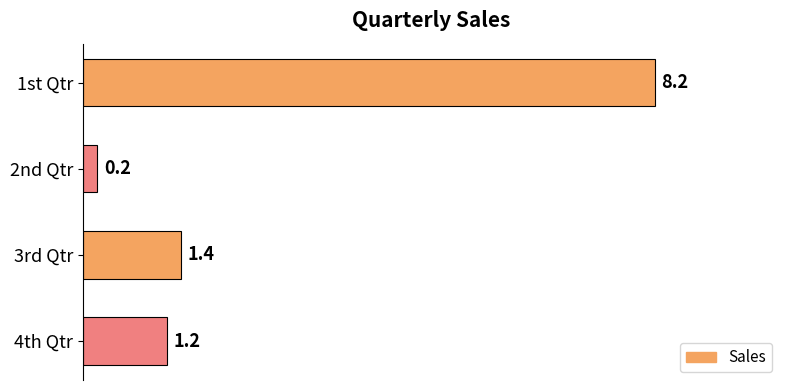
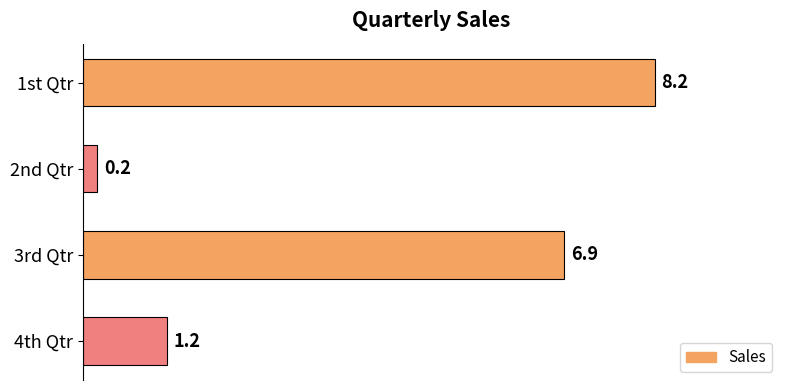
  {
    "1st Qtr": 8.2,
    "2nd Qtr": 0.2,
-   "3rd Qtr": 1.4,
+   "3rd Qtr": 6.9,
    "4th Qtr": 1.2
  }
